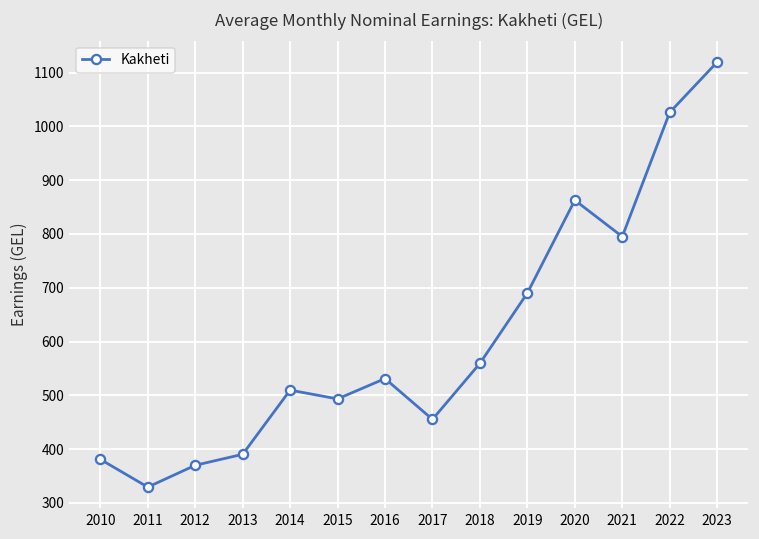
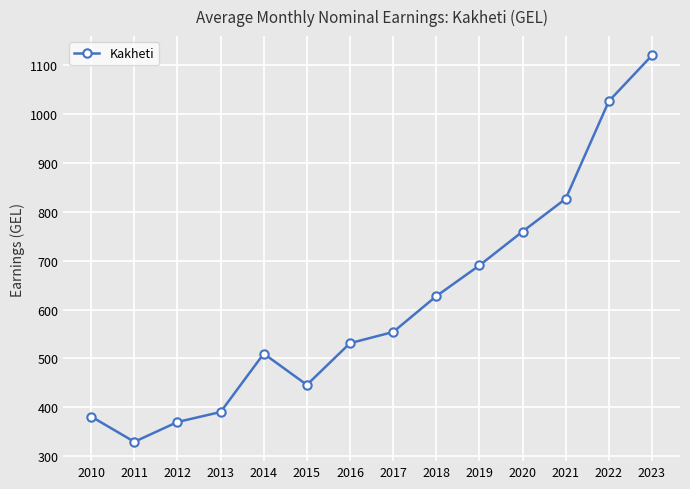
  {
    "2010": 380,
    "2011": 330,
    "2012": 370,
    "2013": 390,
    "2014": 510,
-   "2015": 490,
+   "2015": 450,
    "2016": 530,
-   "2017": 460,
-   "2018": 560,
+   "2017": 550,
+   "2018": 630,
    "2019": 690,
-   "2020": 860,
-   "2021": 800,
+   "2020": 760,
+   "2021": 830,
    "2022": 1030,
    "2023": 1120
  }
